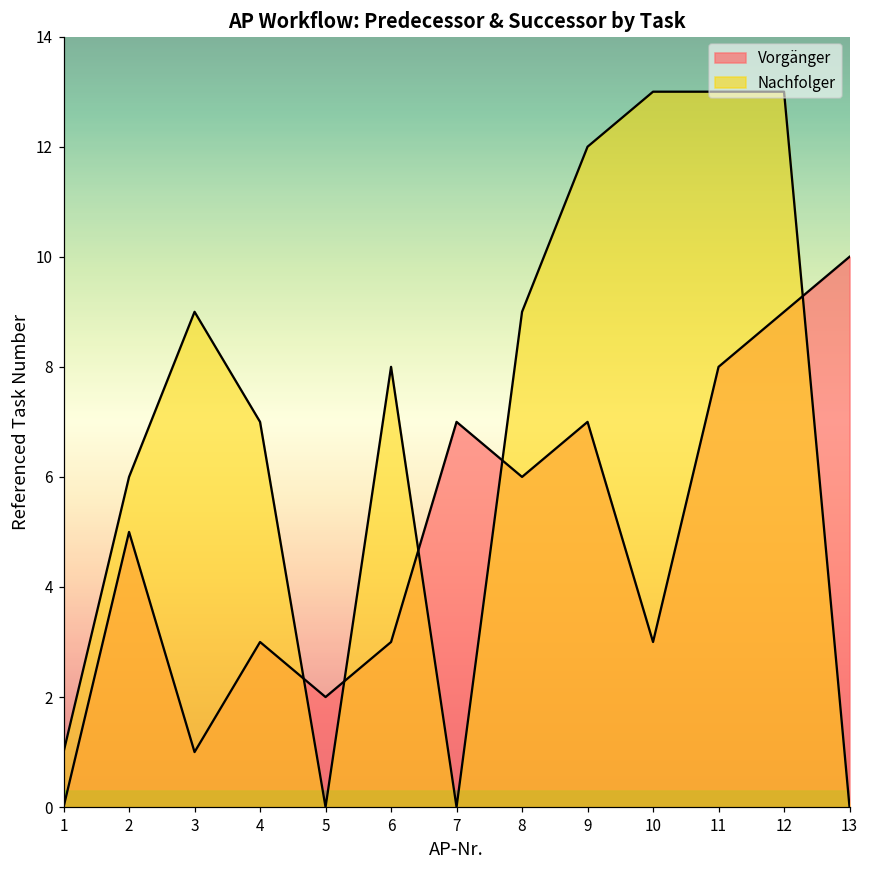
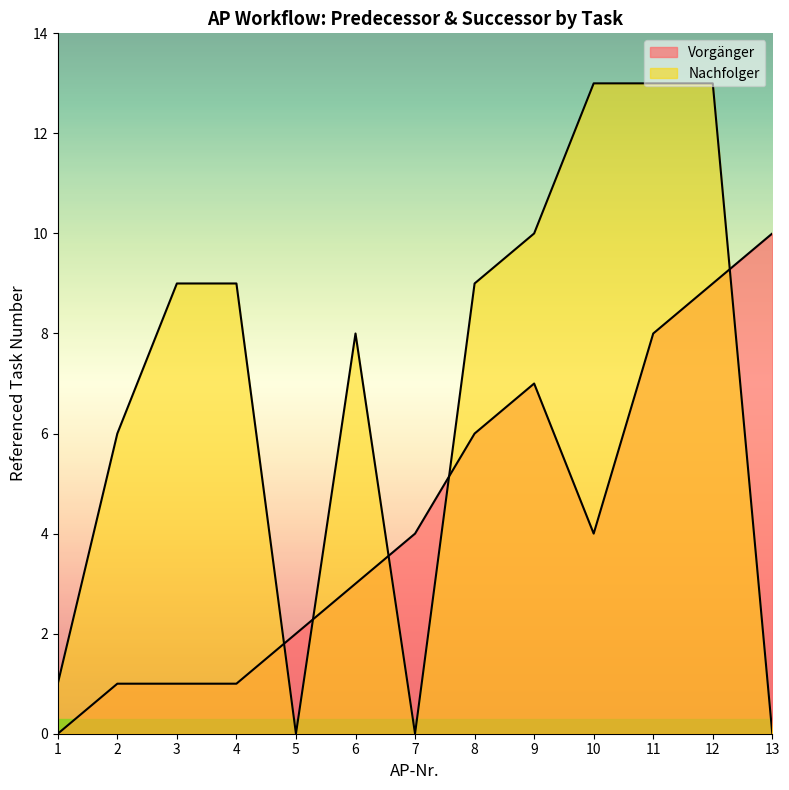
  {
    "Vorgänger": {
-     "2": 5,
+     "2": 1,
      "3": 1,
-     "4": 3,
+     "4": 1,
      "5": 2,
      "6": 3,
-     "7": 7,
+     "7": 4,
      "8": 6,
      "9": 7,
-     "10": 3,
+     "10": 4,
      "11": 8,
      "12": 9,
      "13": 10
    },
    "Nachfolger": {
      "1": 1,
      "2": 6,
      "3": 9,
-     "4": 7,
+     "4": 9,
      "6": 8,
      "8": 9,
-     "9": 12,
+     "9": 10,
      "10": 13
    }
  }
